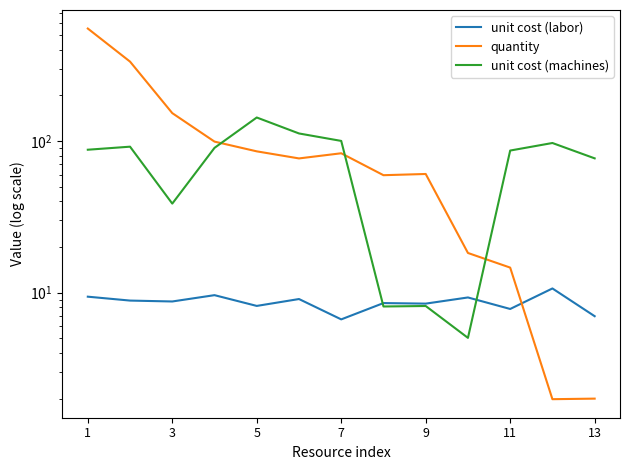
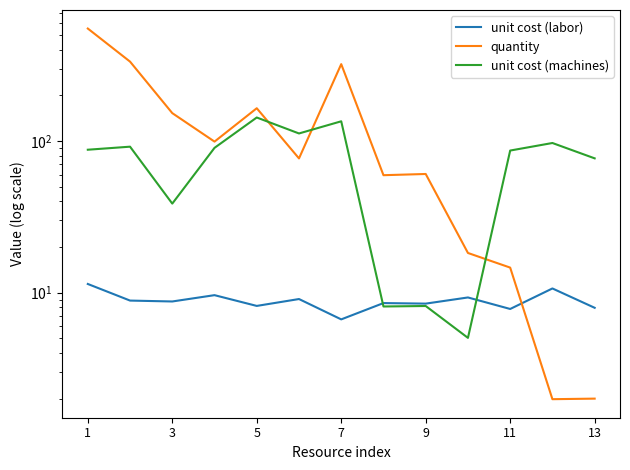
  {
    "unit cost (labor)": {
-     "1": 9,
+     "1": 11,
      "3": 9,
      "5": 8,
      "7": 7,
      "11": 8,
-     "13": 7
+     "13": 8
    },
    "quantity": {
      "1": 550,
      "3": 150,
-     "5": 90,
-     "7": 80,
+     "5": 160,
+     "7": 320,
      "9": 61,
      "11": 15,
      "13": 2
    },
    "unit cost (machines)": {
      "1": 90,
      "3": 39,
      "5": 140,
-     "7": 100,
+     "7": 130,
      "11": 90,
      "13": 80
    }
  }
